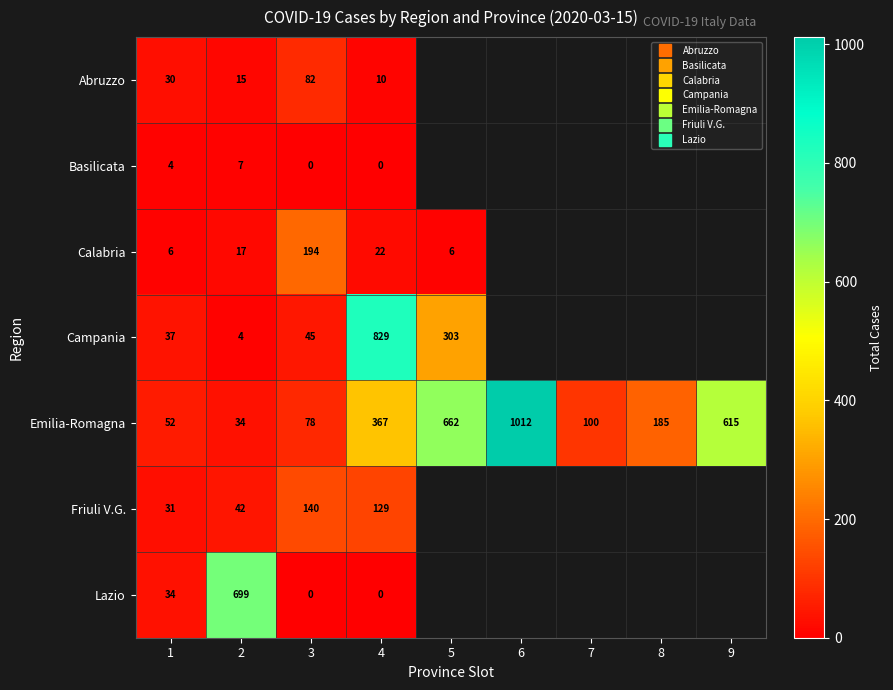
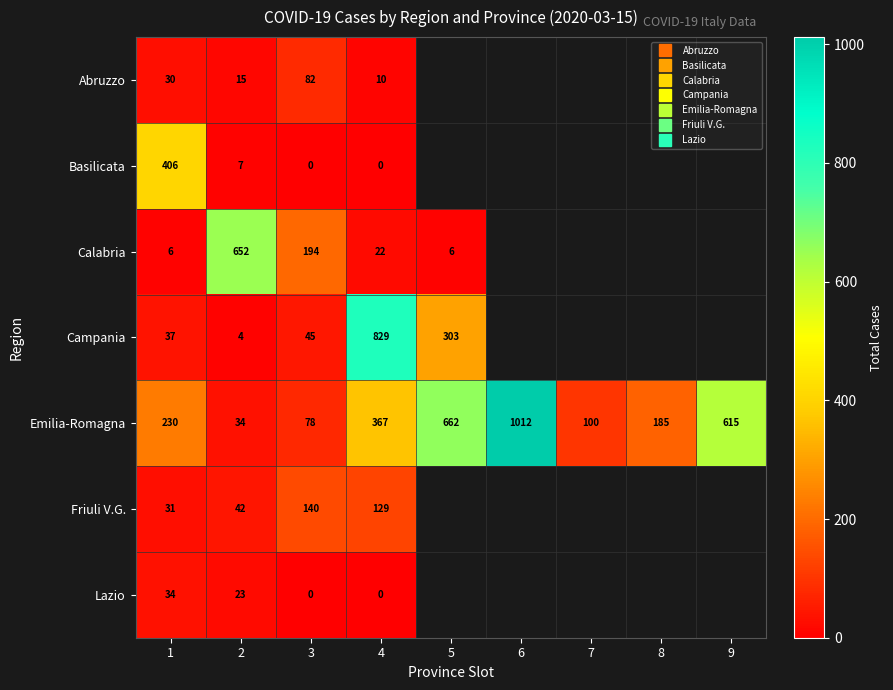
  {
    "Abruzzo": {
      "1": 30,
      "2": 15,
      "3": 82,
      "4": 10
    },
    "Basilicata": {
-     "1": 4,
+     "1": 406,
      "2": 7,
      "3": 0,
      "4": 0
    },
    "Calabria": {
      "1": 6,
-     "2": 17,
+     "2": 652,
      "3": 194,
      "4": 22,
      "5": 6
    },
    "Campania": {
      "1": 37,
      "2": 4,
      "3": 45,
      "4": 829,
      "5": 303
    },
    "Emilia-Romagna": {
-     "1": 52,
+     "1": 230,
      "2": 34,
      "3": 78,
      "4": 367,
      "5": 662,
      "6": 1012,
      "7": 100,
      "8": 185,
      "9": 615
    },
    "Friuli V.G.": {
      "1": 31,
      "2": 42,
      "3": 140,
      "4": 129
    },
    "Lazio": {
      "1": 34,
-     "2": 699,
+     "2": 23,
      "3": 0,
      "4": 0
    }
  }
